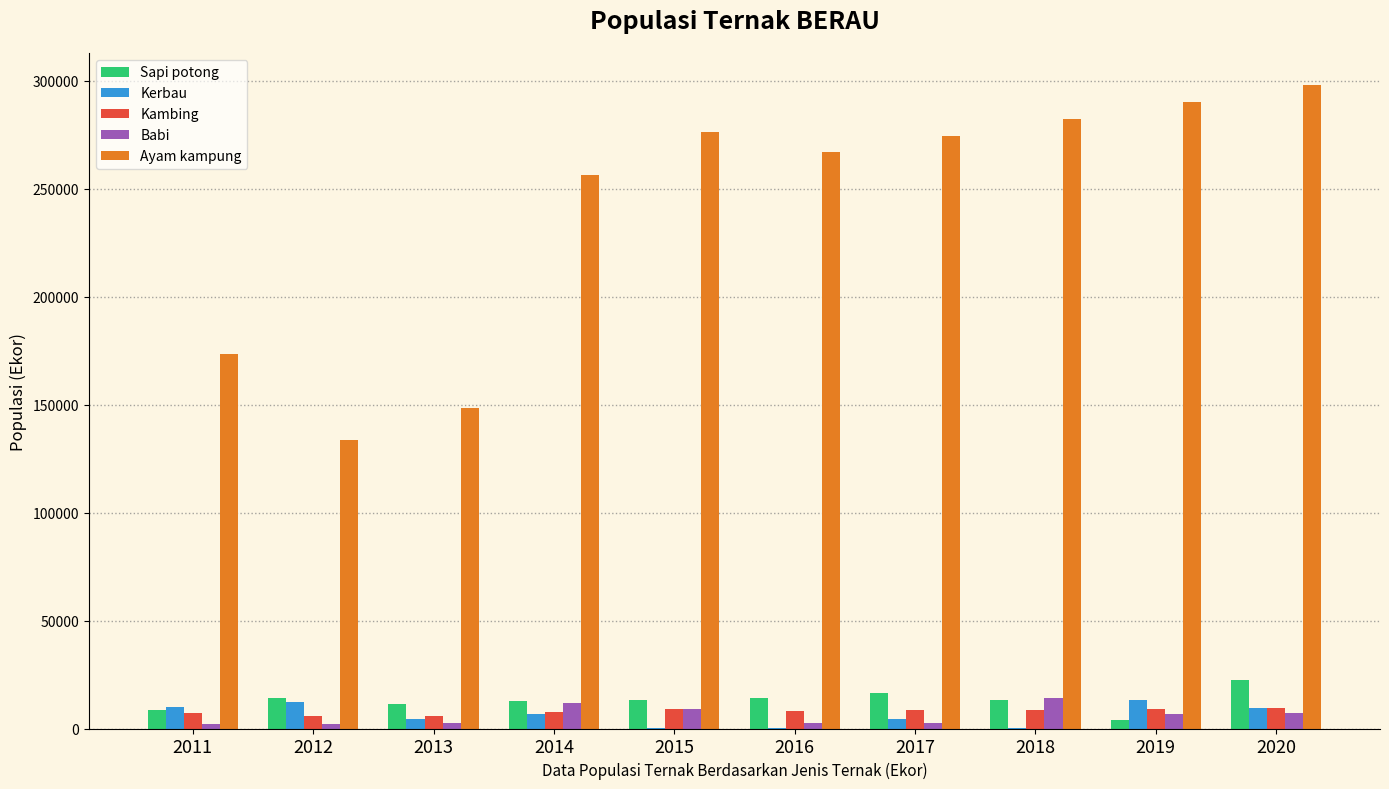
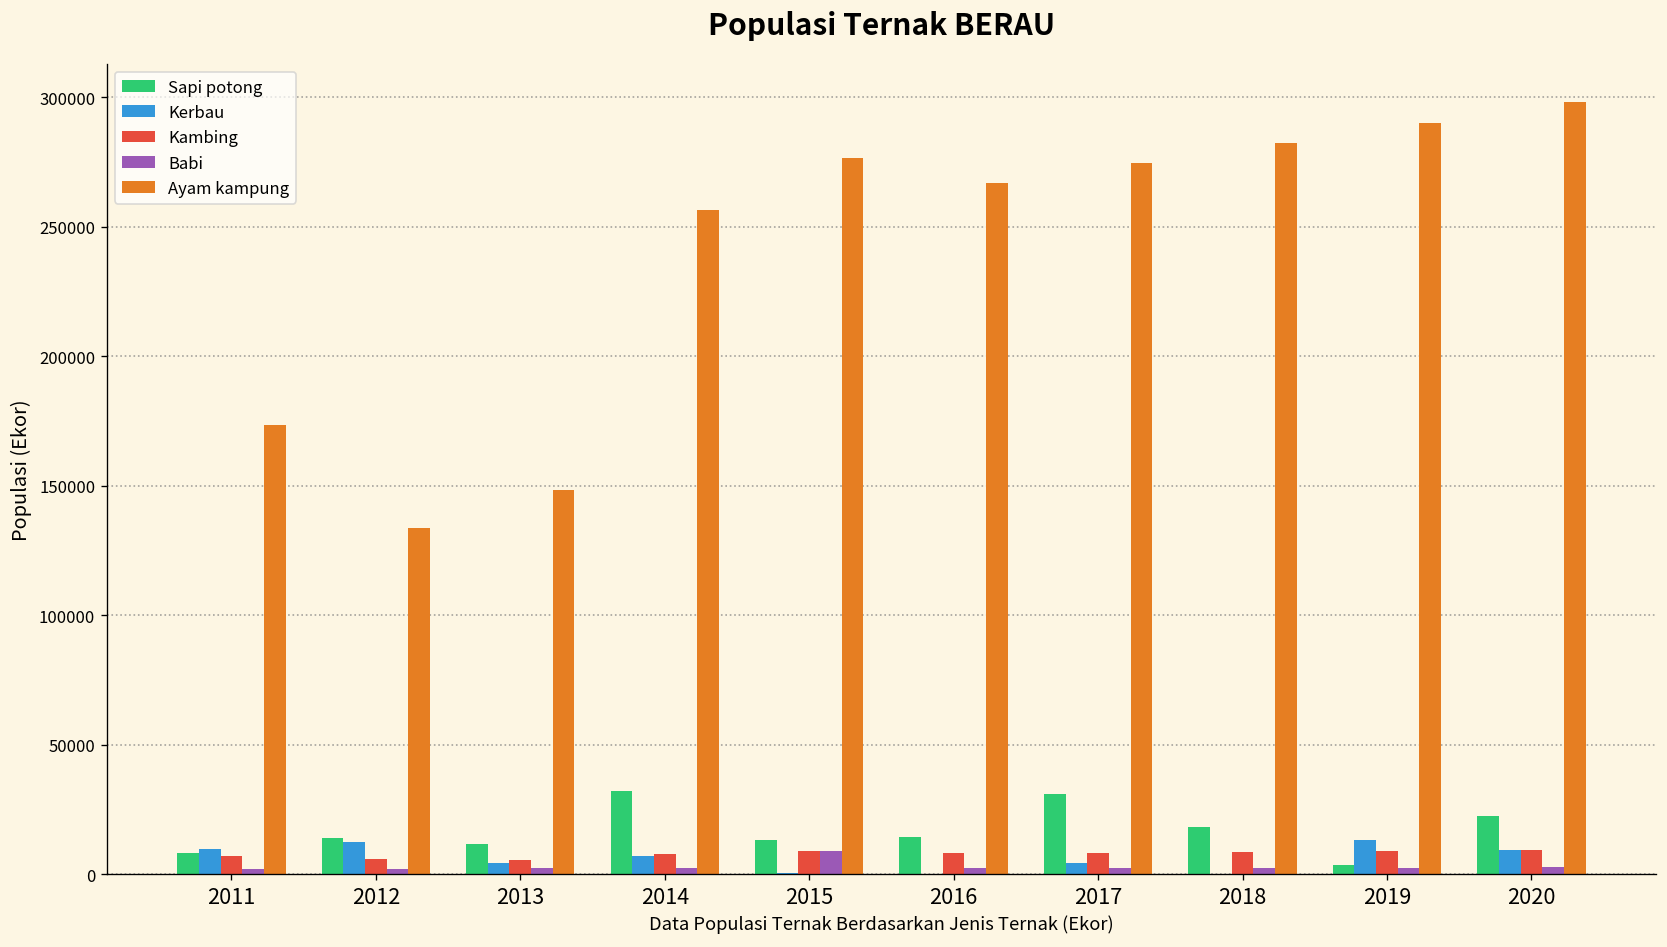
  {
    "Sapi potong": {
      "2011": 8000,
      "2012": 14000,
      "2013": 12000,
-     "2014": 13000,
+     "2014": 32000,
      "2015": 13000,
      "2016": 14000,
-     "2017": 16000,
-     "2018": 13000,
+     "2017": 31000,
+     "2018": 18000,
      "2019": 4000,
      "2020": 23000
    },
    "Kerbau": {
      "2011": 10000,
      "2012": 13000,
      "2013": 5000,
      "2014": 7000,
      "2017": 5000,
      "2019": 13000,
      "2020": 9000
    },
    "Babi": {
      "2011": 2000,
      "2012": 2000,
      "2013": 3000,
-     "2014": 12000,
+     "2014": 3000,
      "2015": 9000,
      "2016": 3000,
      "2017": 3000,
-     "2018": 14000,
-     "2019": 7000,
-     "2020": 7000
+     "2018": 3000,
+     "2019": 3000,
+     "2020": 3000
    }
  }
